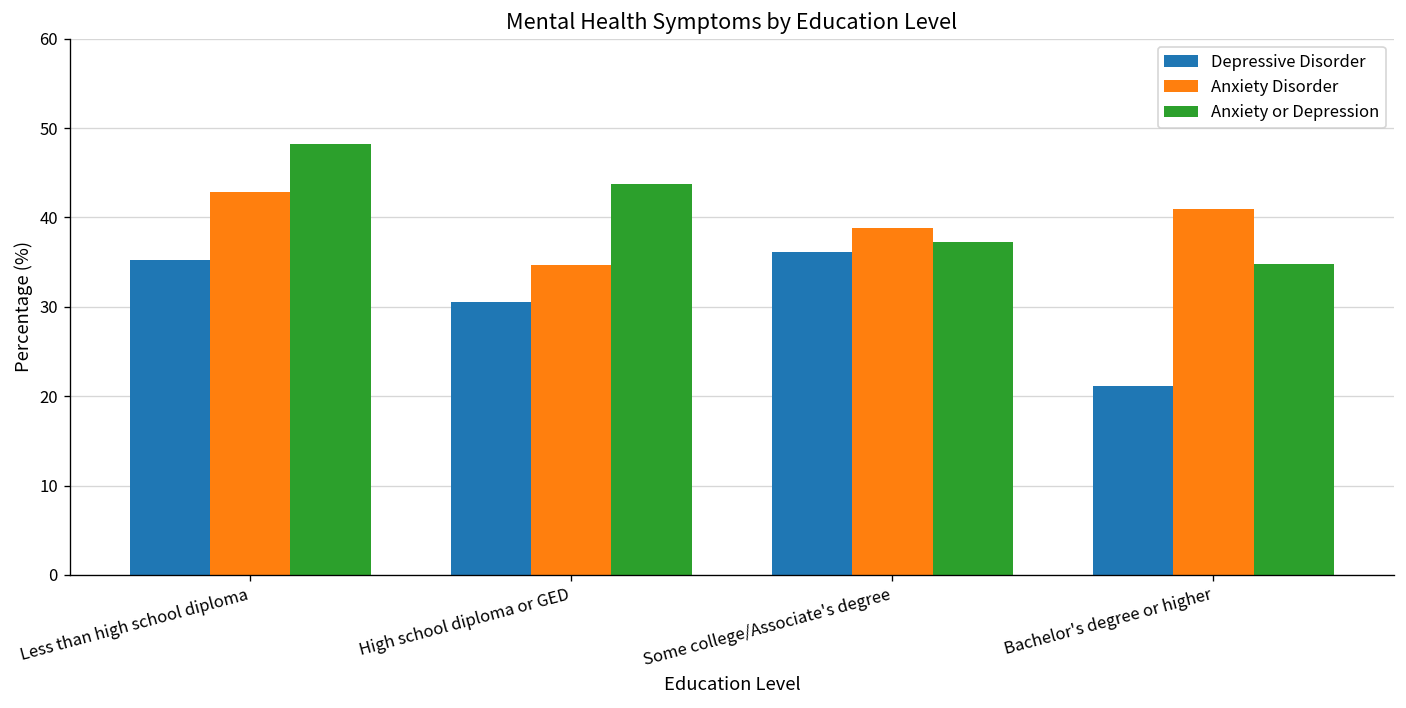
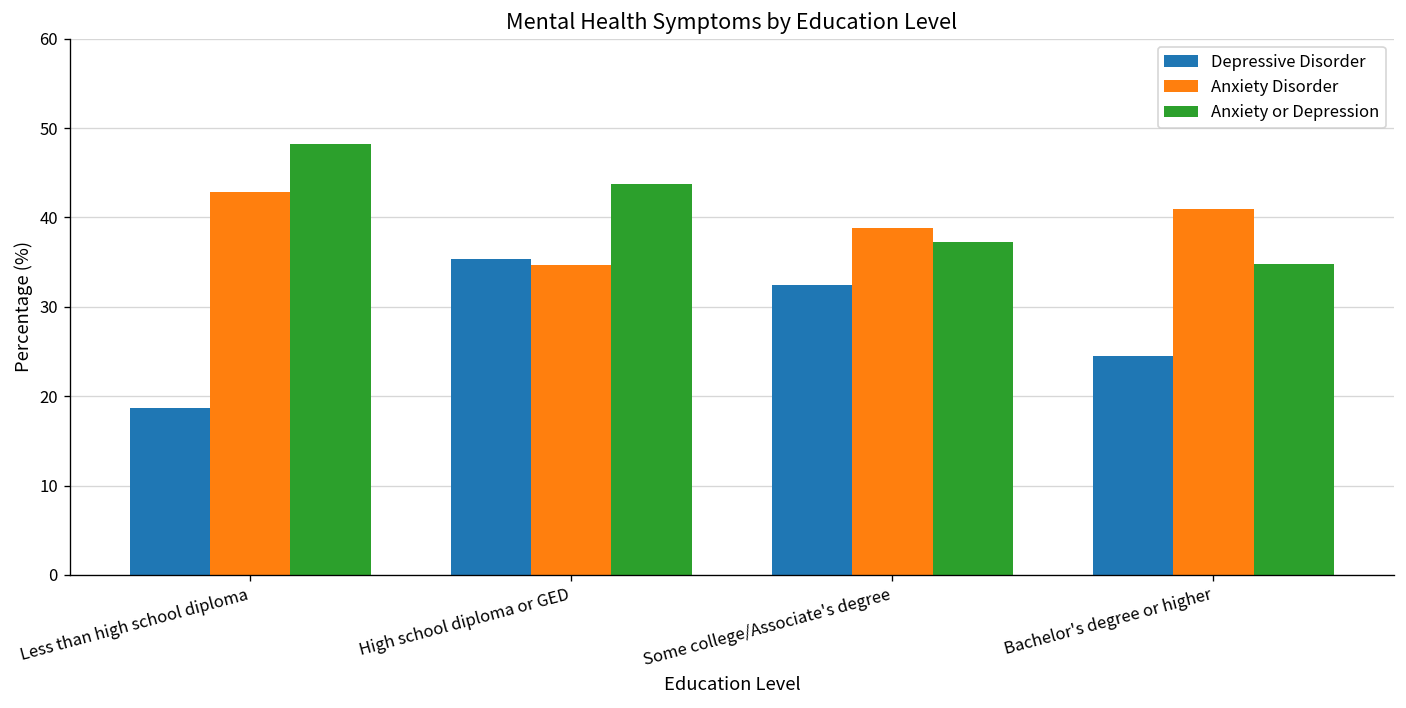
  {
    "Depressive Disorder": {
-     "Less than high school diploma": 35,
-     "High school diploma or GED": 31,
-     "Some college/Associate's degree": 36,
-     "Bachelor's degree or higher": 21
+     "Less than high school diploma": 19,
+     "High school diploma or GED": 35,
+     "Some college/Associate's degree": 32,
+     "Bachelor's degree or higher": 25
    },
    "Anxiety Disorder": {
      "Less than high school diploma": 43,
      "High school diploma or GED": 35,
      "Some college/Associate's degree": 39,
      "Bachelor's degree or higher": 41
    },
    "Anxiety or Depression": {
      "Less than high school diploma": 48,
      "High school diploma or GED": 44,
      "Some college/Associate's degree": 37,
      "Bachelor's degree or higher": 35
    }
  }
